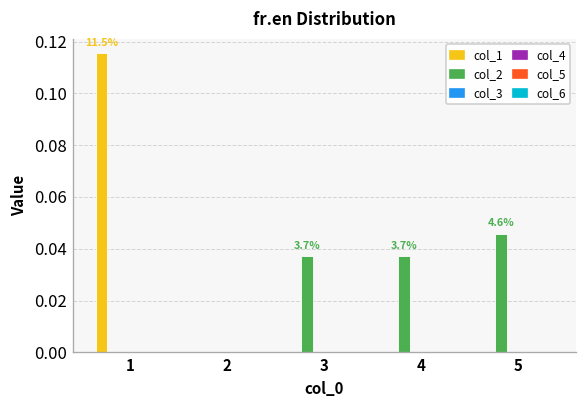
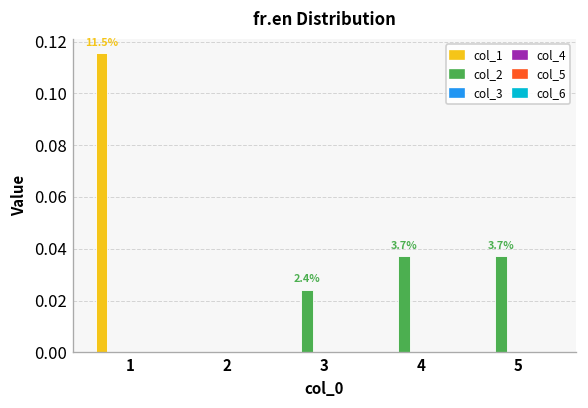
  {
    "col_1": {
      "1": "11.5%"
    },
    "col_2": {
-     "3": "3.7%",
+     "3": "2.4%",
      "4": "3.7%",
-     "5": "4.6%"
+     "5": "3.7%"
    },
    "col_4": {
      "1": "0.000",
      "2": "0.000",
      "3": "0.000",
      "4": "0.000",
      "5": "0.000"
    },
    "col_5": {
      "1": "0.000",
      "2": "0.000",
      "3": "0.000",
      "4": "0.000",
      "5": "0.000"
    }
  }
